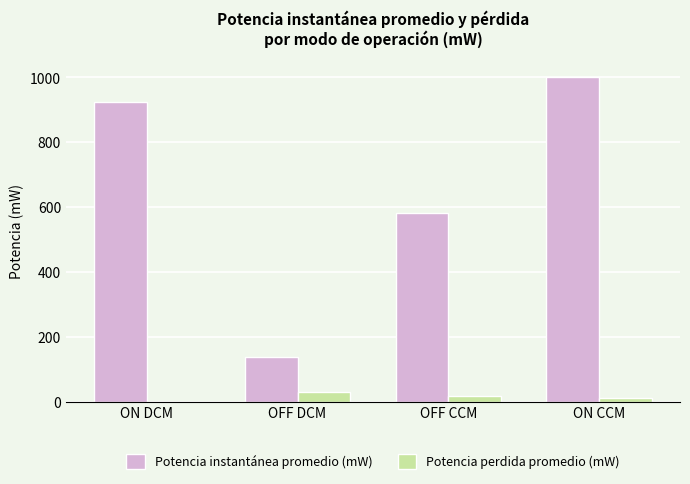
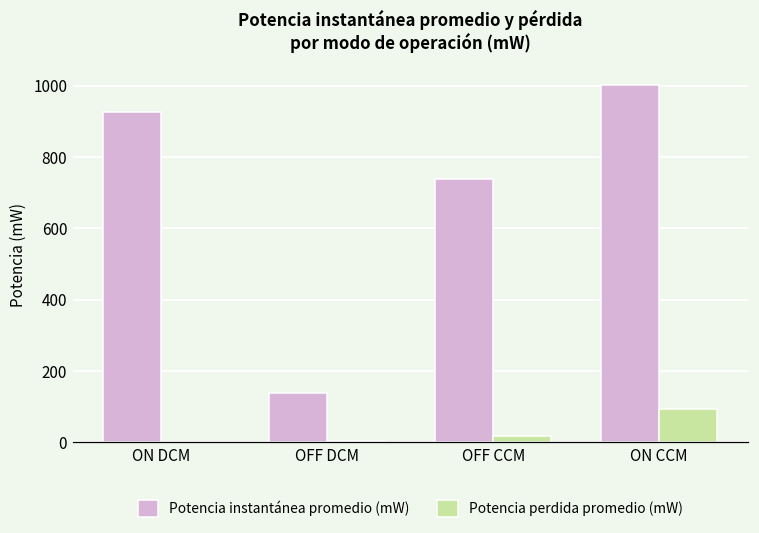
  {
    "Potencia instantánea promedio (mW)": {
      "ON DCM": 920,
      "OFF DCM": 140,
-     "OFF CCM": 580,
+     "OFF CCM": 740,
      "ON CCM": 1000
    },
    "Potencia perdida promedio (mW)": {
-     "OFF DCM": 30,
+     "OFF DCM": 0,
      "OFF CCM": 20,
-     "ON CCM": 10
+     "ON CCM": 90
    }
  }
